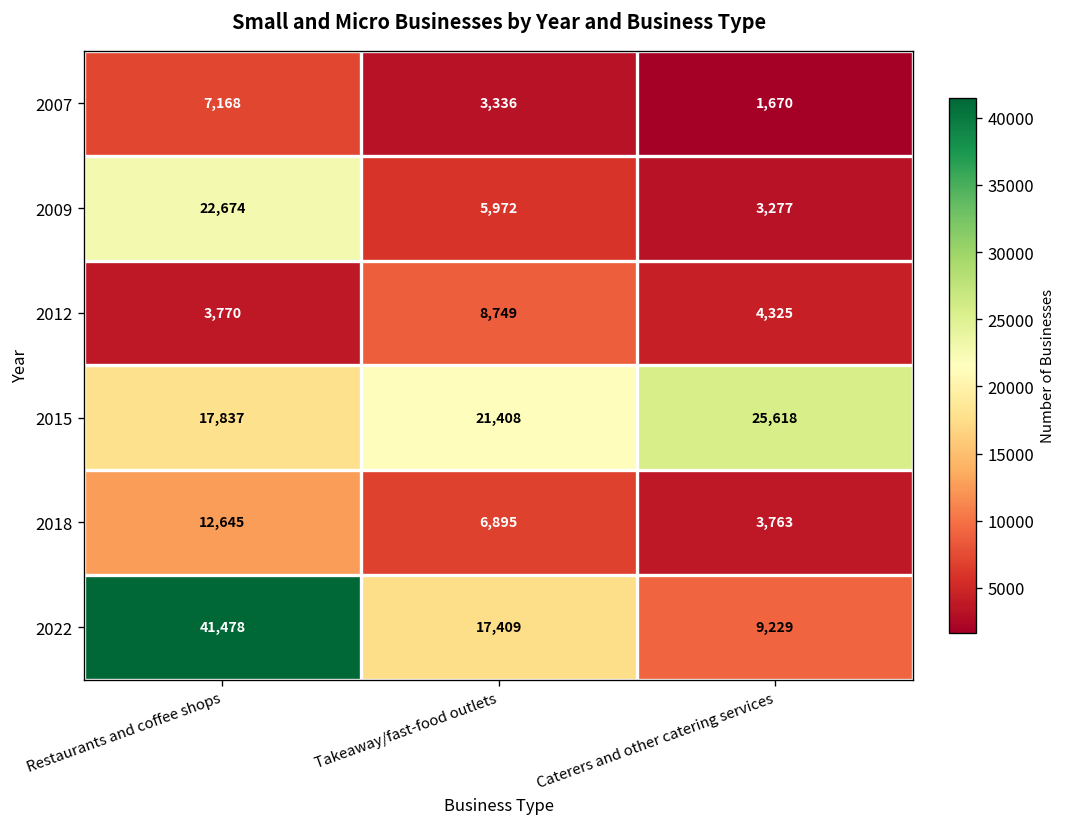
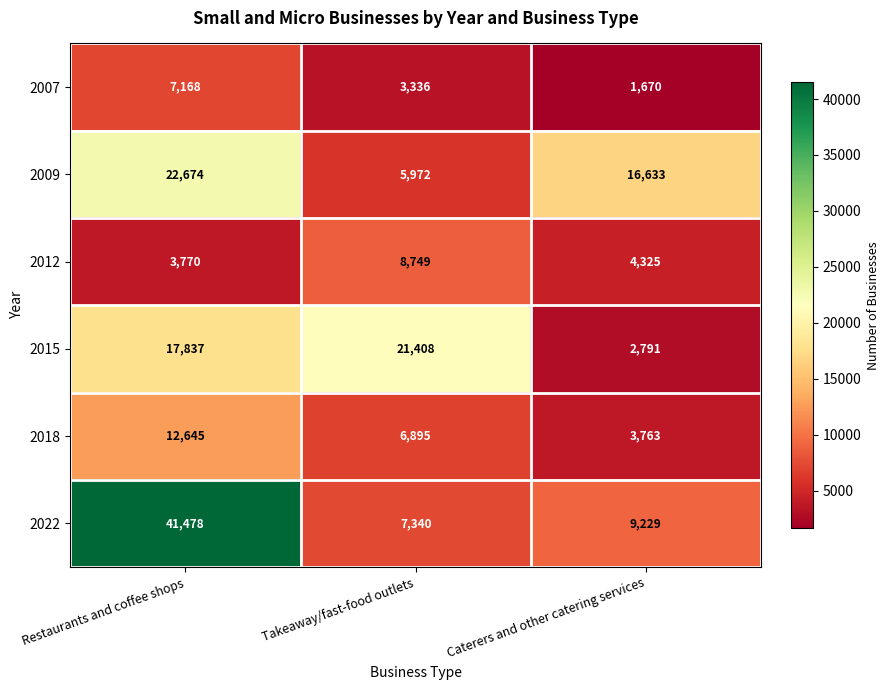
  {
    "2007": {
      "Restaurants and coffee shops": "7,168",
      "Takeaway/fast-food outlets": "3,336",
      "Caterers and other catering services": "1,670"
    },
    "2009": {
      "Restaurants and coffee shops": "22,674",
      "Takeaway/fast-food outlets": "5,972",
-     "Caterers and other catering services": "3,277"
+     "Caterers and other catering services": "16,633"
    },
    "2012": {
      "Restaurants and coffee shops": "3,770",
      "Takeaway/fast-food outlets": "8,749",
      "Caterers and other catering services": "4,325"
    },
    "2015": {
      "Restaurants and coffee shops": "17,837",
      "Takeaway/fast-food outlets": "21,408",
-     "Caterers and other catering services": "25,618"
+     "Caterers and other catering services": "2,791"
    },
    "2018": {
      "Restaurants and coffee shops": "12,645",
      "Takeaway/fast-food outlets": "6,895",
      "Caterers and other catering services": "3,763"
    },
    "2022": {
      "Restaurants and coffee shops": "41,478",
-     "Takeaway/fast-food outlets": "17,409",
+     "Takeaway/fast-food outlets": "7,340",
      "Caterers and other catering services": "9,229"
    }
  }
